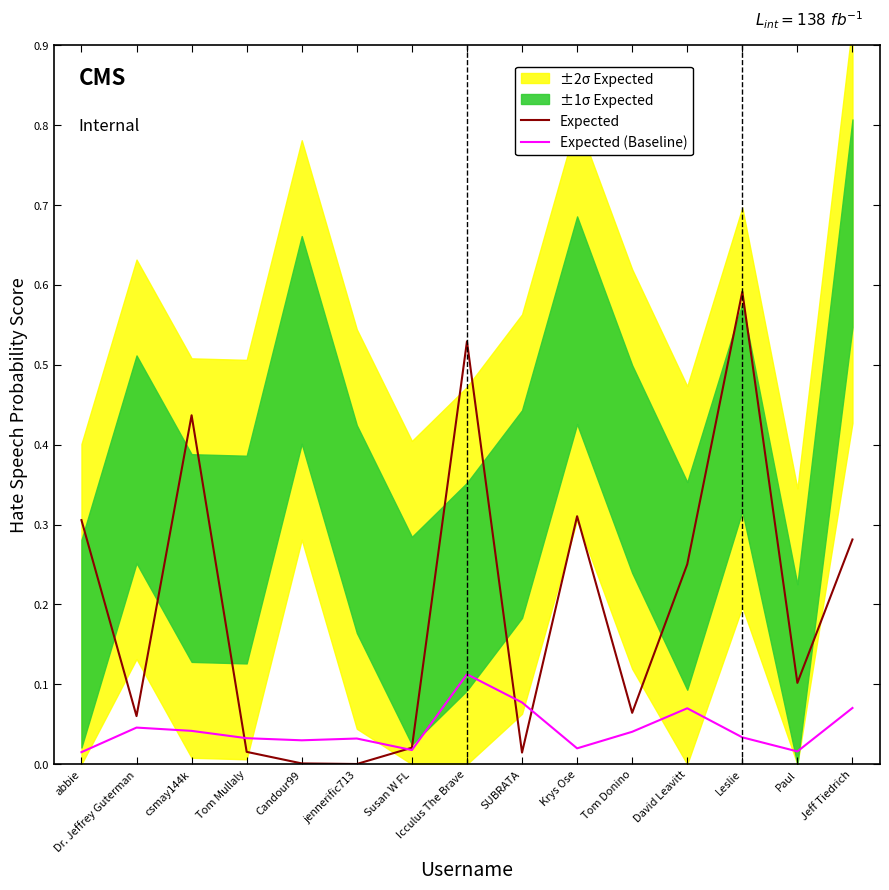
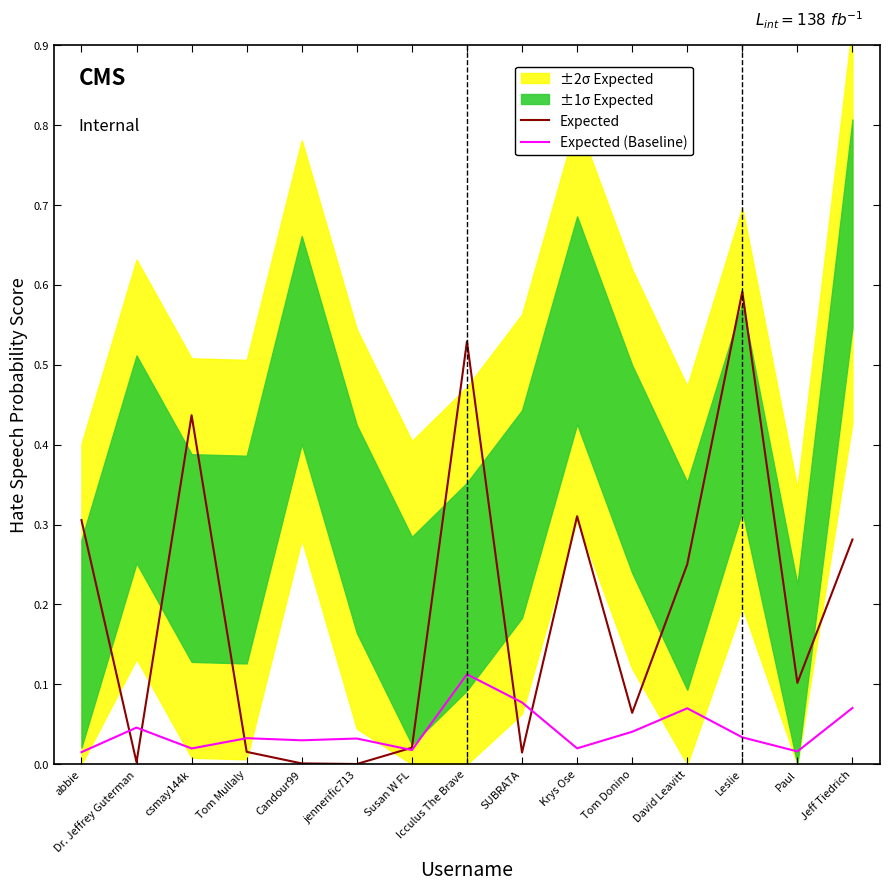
  {
    "Expected": {
      "abbie": 0.31,
-     "Dr. Jeffrey Guterman": 0.06,
+     "Dr. Jeffrey Guterman": 0.00,
      "csmay144k": 0.44,
      "Tom Mullaly": 0.02,
      "Candour99": 0.00,
      "jennerific713": 0.00,
      "Icculus The Brave": 0.53,
      "SUBRATA": 0.01,
      "Krys Ose": 0.31,
      "Tom Donino": 0.06,
      "David Leavitt": 0.25,
      "Leslie": 0.59,
      "Paul": 0.10,
      "Jeff Tiedrich": 0.28
    },
    "±2σ Expected": {
      "abbie": 0.40,
      "Susan W FL": 0.40,
      "Icculus The Brave": 0.47,
      "David Leavitt": 0.47,
      "Paul": 0.35
    },
    "Expected (Baseline)": {
      "abbie": 0.02,
      "Dr. Jeffrey Guterman": 0.05,
-     "csmay144k": 0.04,
+     "csmay144k": 0.02,
      "Tom Mullaly": 0.03,
      "Candour99": 0.03,
      "jennerific713": 0.03,
      "Icculus The Brave": 0.11,
      "SUBRATA": 0.08,
      "Krys Ose": 0.02,
      "Tom Donino": 0.04,
      "David Leavitt": 0.07,
      "Leslie": 0.03,
      "Paul": 0.02,
      "Jeff Tiedrich": 0.07
    },
    "±1σ Expected": {
      "Paul": 0.23
    }
  }
